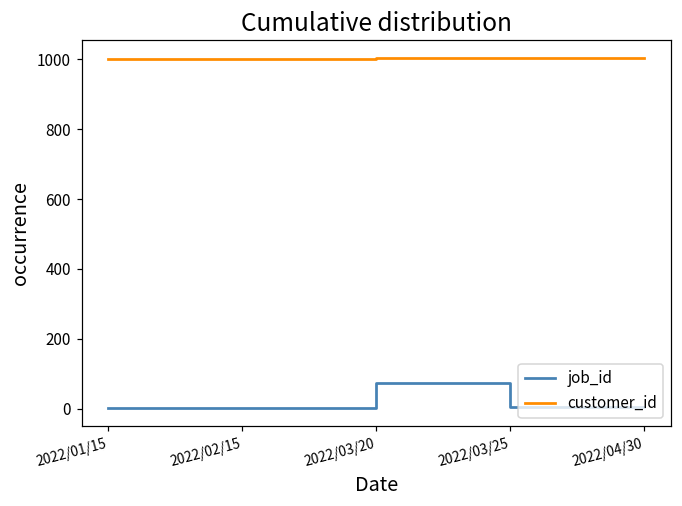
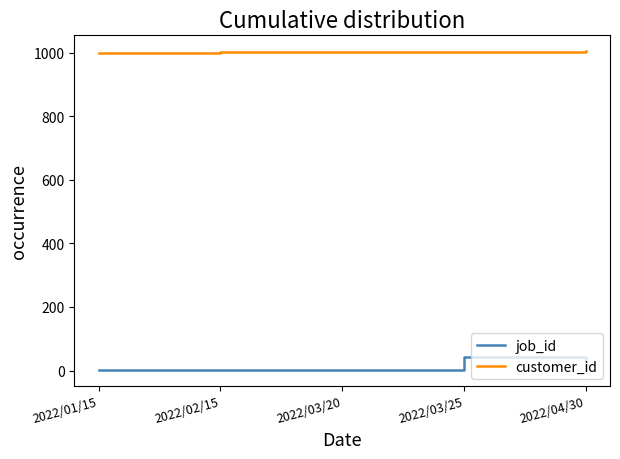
  {
    "job_id": {
      "2022/01/15": 0,
      "2022/02/15": 0,
-     "2022/03/20": 70,
-     "2022/03/25": 0
+     "2022/03/20": 0,
+     "2022/03/25": 40
    },
    "customer_id": {
      "2022/01/15": 1000,
      "2022/02/15": 1000,
      "2022/03/20": 1000,
      "2022/03/25": 1000,
      "2022/04/30": 1010
    }
  }
